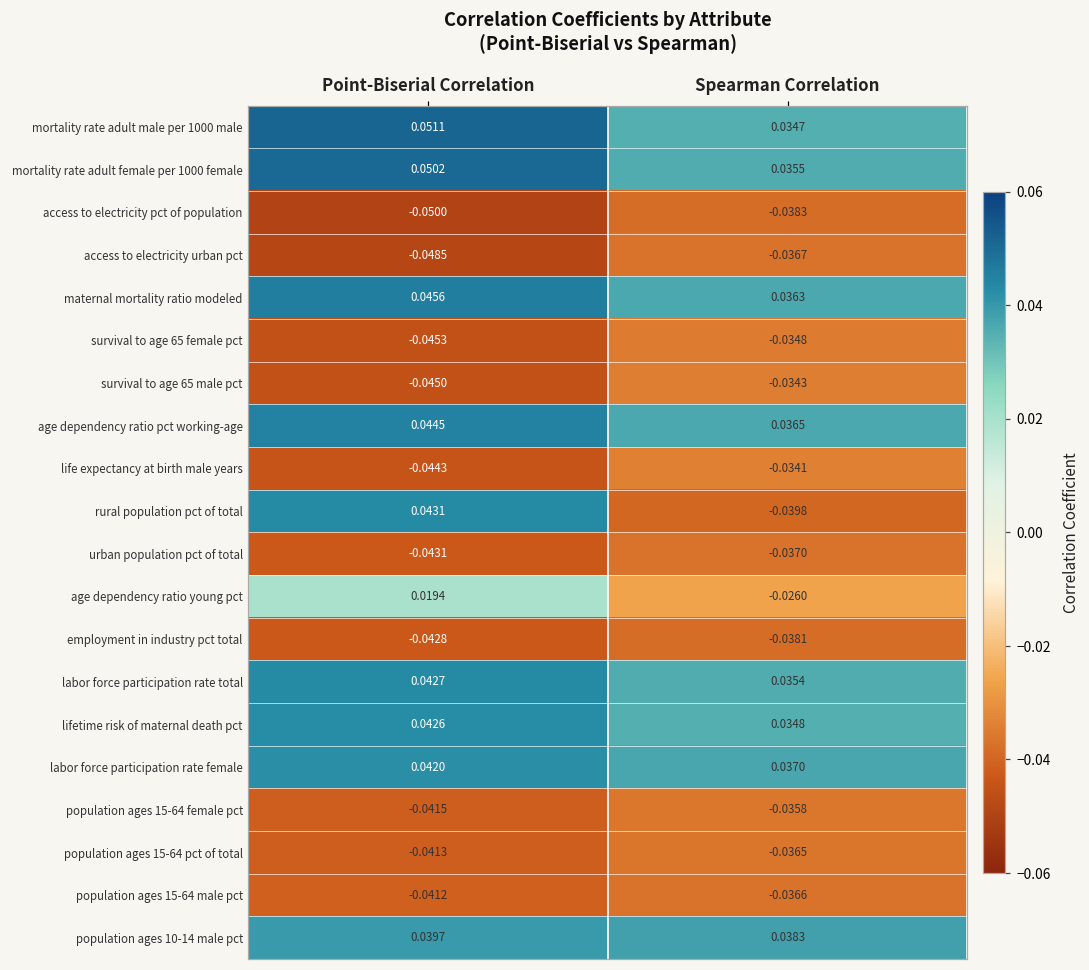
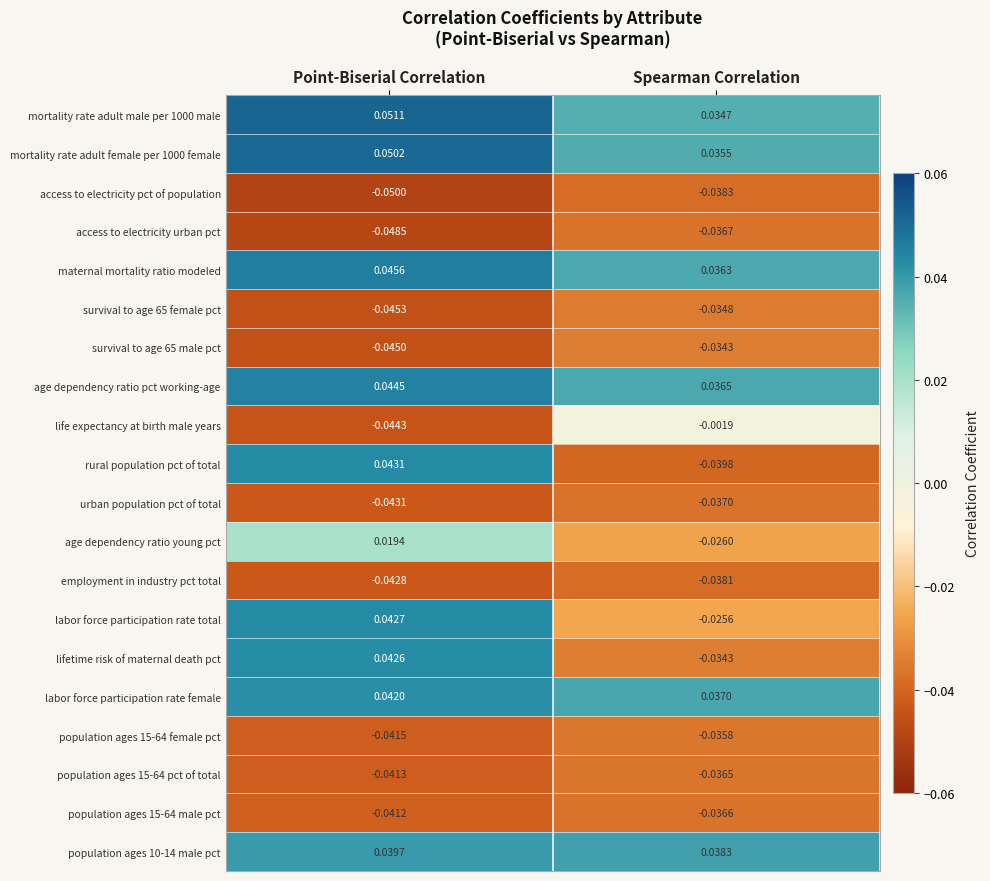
  {
    "mortality rate adult male per 1000 male": {
      "Point-Biserial Correlation": 0.0511,
      "Spearman Correlation": 0.0347
    },
    "mortality rate adult female per 1000 female": {
      "Point-Biserial Correlation": 0.0502,
      "Spearman Correlation": 0.0355
    },
    "access to electricity pct of population": {
      "Point-Biserial Correlation": -0.0500,
      "Spearman Correlation": -0.0383
    },
    "access to electricity urban pct": {
      "Point-Biserial Correlation": -0.0485,
      "Spearman Correlation": -0.0367
    },
    "maternal mortality ratio modeled": {
      "Point-Biserial Correlation": 0.0456,
      "Spearman Correlation": 0.0363
    },
    "survival to age 65 female pct": {
      "Point-Biserial Correlation": -0.0453,
      "Spearman Correlation": -0.0348
    },
    "survival to age 65 male pct": {
      "Point-Biserial Correlation": -0.0450,
      "Spearman Correlation": -0.0343
    },
    "age dependency ratio pct working-age": {
      "Point-Biserial Correlation": 0.0445,
      "Spearman Correlation": 0.0365
    },
    "life expectancy at birth male years": {
      "Point-Biserial Correlation": -0.0443,
-     "Spearman Correlation": -0.0341
+     "Spearman Correlation": -0.0019
    },
    "rural population pct of total": {
      "Point-Biserial Correlation": 0.0431,
      "Spearman Correlation": -0.0398
    },
    "urban population pct of total": {
      "Point-Biserial Correlation": -0.0431,
      "Spearman Correlation": -0.0370
    },
    "age dependency ratio young pct": {
      "Point-Biserial Correlation": 0.0194,
      "Spearman Correlation": -0.0260
    },
    "employment in industry pct total": {
      "Point-Biserial Correlation": -0.0428,
      "Spearman Correlation": -0.0381
    },
    "labor force participation rate total": {
      "Point-Biserial Correlation": 0.0427,
-     "Spearman Correlation": 0.0354
+     "Spearman Correlation": -0.0256
    },
    "lifetime risk of maternal death pct": {
      "Point-Biserial Correlation": 0.0426,
-     "Spearman Correlation": 0.0348
+     "Spearman Correlation": -0.0343
    },
    "labor force participation rate female": {
      "Point-Biserial Correlation": 0.0420,
      "Spearman Correlation": 0.0370
    },
    "population ages 15-64 female pct": {
      "Point-Biserial Correlation": -0.0415,
      "Spearman Correlation": -0.0358
    },
    "population ages 15-64 pct of total": {
      "Point-Biserial Correlation": -0.0413,
      "Spearman Correlation": -0.0365
    },
    "population ages 15-64 male pct": {
      "Point-Biserial Correlation": -0.0412,
      "Spearman Correlation": -0.0366
    },
    "population ages 10-14 male pct": {
      "Point-Biserial Correlation": 0.0397,
      "Spearman Correlation": 0.0383
    }
  }
